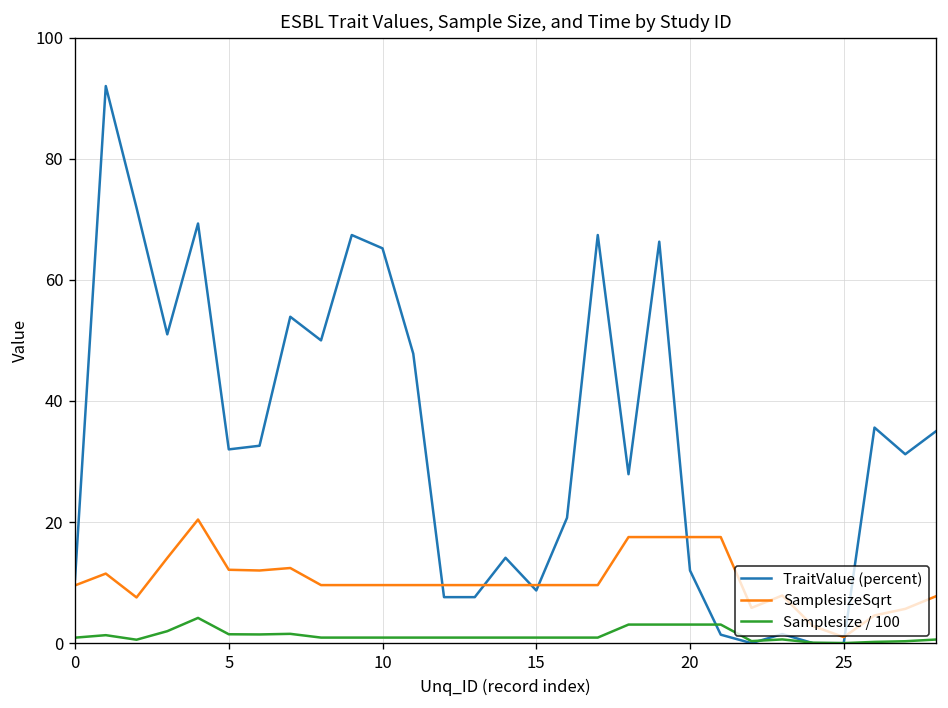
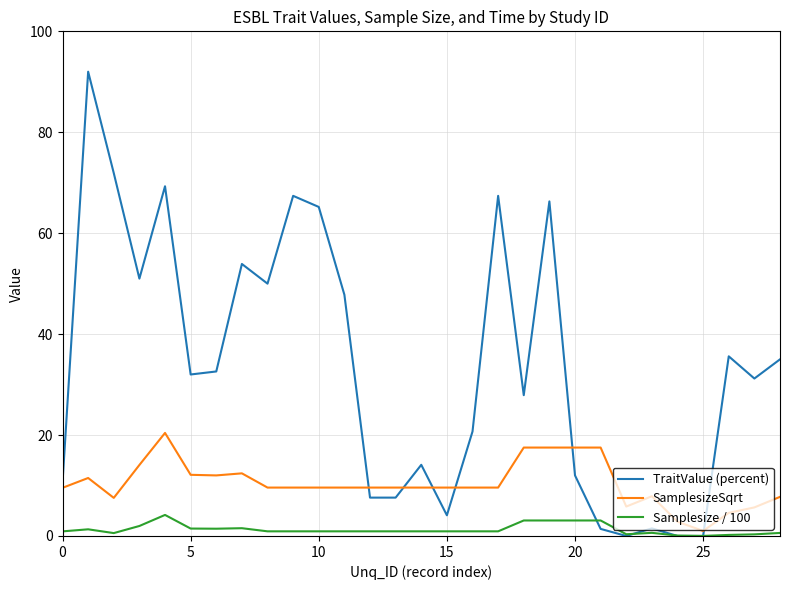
  {
    "TraitValue (percent)": {
      "0": 11,
      "5": 32,
      "10": 65,
-     "15": 9,
+     "15": 4,
      "20": 12
    },
    "SamplesizeSqrt": {
      "0": 10,
      "5": 12,
      "10": 10,
      "15": 10,
      "20": 18,
      "25": 1
    },
    "Samplesize / 100": {
      "0": 1,
      "5": 1,
      "10": 1,
      "15": 1,
      "20": 3
    }
  }
